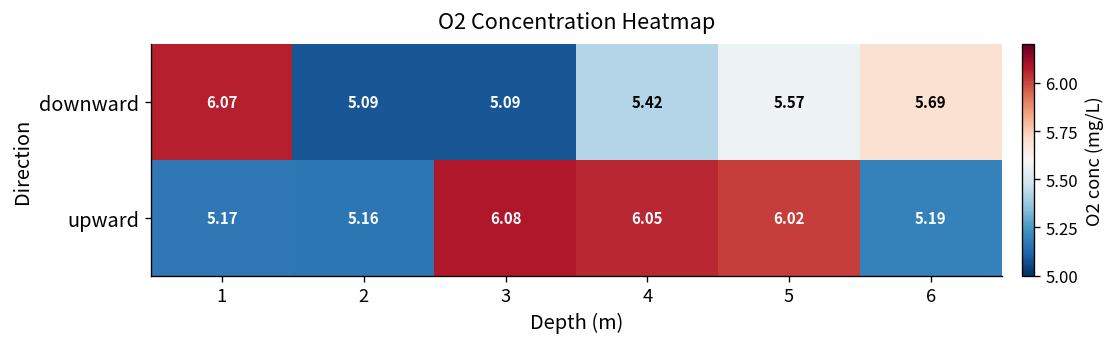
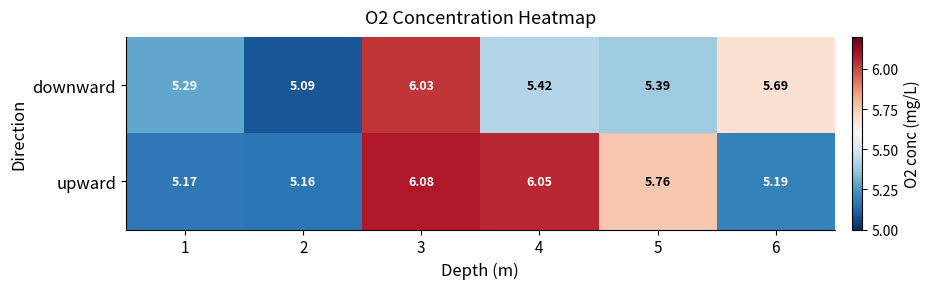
  {
    "downward": {
-     "1": 6.07,
+     "1": 5.29,
      "2": 5.09,
-     "3": 5.09,
+     "3": 6.03,
      "4": 5.42,
-     "5": 5.57,
+     "5": 5.39,
      "6": 5.69
    },
    "upward": {
      "1": 5.17,
      "2": 5.16,
      "3": 6.08,
      "4": 6.05,
-     "5": 6.02,
+     "5": 5.76,
      "6": 5.19
    }
  }
